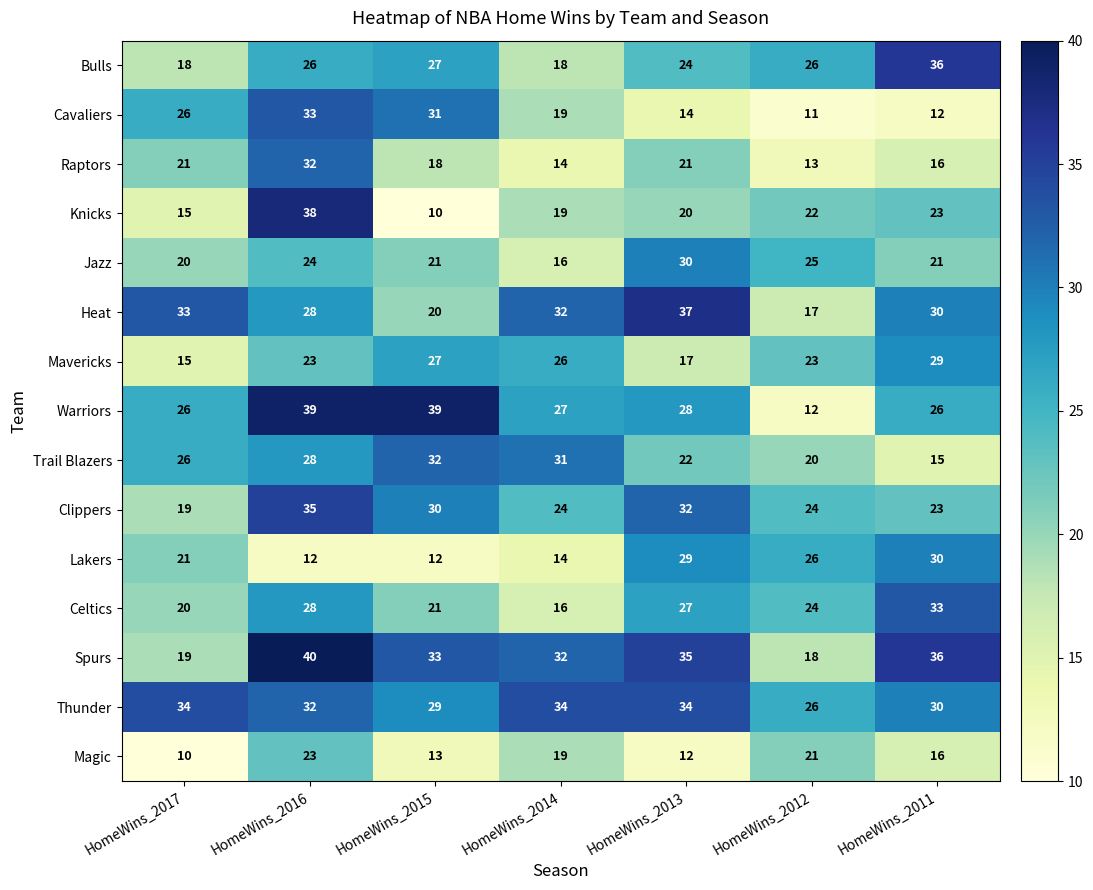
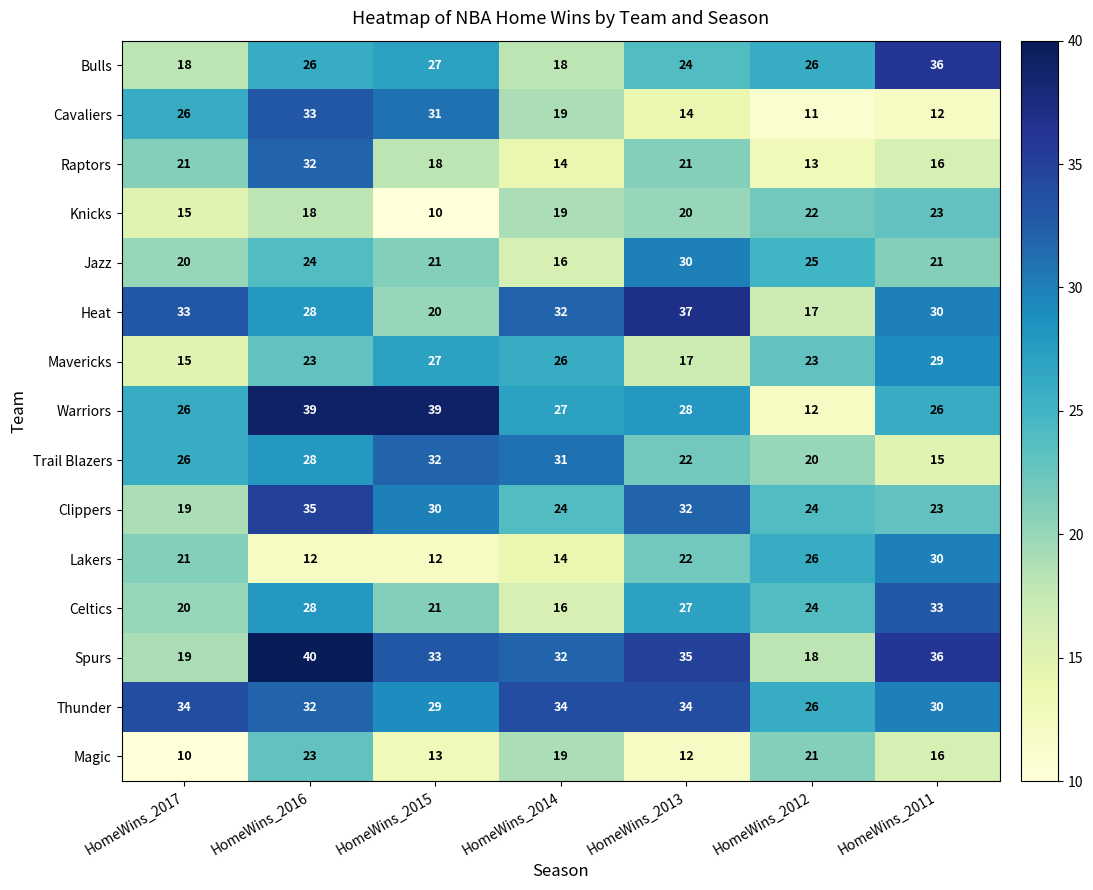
  {
    "Bulls": {
      "HomeWins_2017": 18,
      "HomeWins_2016": 26,
      "HomeWins_2015": 27,
      "HomeWins_2014": 18,
      "HomeWins_2013": 24,
      "HomeWins_2012": 26,
      "HomeWins_2011": 36
    },
    "Cavaliers": {
      "HomeWins_2017": 26,
      "HomeWins_2016": 33,
      "HomeWins_2015": 31,
      "HomeWins_2014": 19,
      "HomeWins_2013": 14,
      "HomeWins_2012": 11,
      "HomeWins_2011": 12
    },
    "Raptors": {
      "HomeWins_2017": 21,
      "HomeWins_2016": 32,
      "HomeWins_2015": 18,
      "HomeWins_2014": 14,
      "HomeWins_2013": 21,
      "HomeWins_2012": 13,
      "HomeWins_2011": 16
    },
    "Knicks": {
      "HomeWins_2017": 15,
-     "HomeWins_2016": 38,
+     "HomeWins_2016": 18,
      "HomeWins_2015": 10,
      "HomeWins_2014": 19,
      "HomeWins_2013": 20,
      "HomeWins_2012": 22,
      "HomeWins_2011": 23
    },
    "Jazz": {
      "HomeWins_2017": 20,
      "HomeWins_2016": 24,
      "HomeWins_2015": 21,
      "HomeWins_2014": 16,
      "HomeWins_2013": 30,
      "HomeWins_2012": 25,
      "HomeWins_2011": 21
    },
    "Heat": {
      "HomeWins_2017": 33,
      "HomeWins_2016": 28,
      "HomeWins_2015": 20,
      "HomeWins_2014": 32,
      "HomeWins_2013": 37,
      "HomeWins_2012": 17,
      "HomeWins_2011": 30
    },
    "Mavericks": {
      "HomeWins_2017": 15,
      "HomeWins_2016": 23,
      "HomeWins_2015": 27,
      "HomeWins_2014": 26,
      "HomeWins_2013": 17,
      "HomeWins_2012": 23,
      "HomeWins_2011": 29
    },
    "Warriors": {
      "HomeWins_2017": 26,
      "HomeWins_2016": 39,
      "HomeWins_2015": 39,
      "HomeWins_2014": 27,
      "HomeWins_2013": 28,
      "HomeWins_2012": 12,
      "HomeWins_2011": 26
    },
    "Trail Blazers": {
      "HomeWins_2017": 26,
      "HomeWins_2016": 28,
      "HomeWins_2015": 32,
      "HomeWins_2014": 31,
      "HomeWins_2013": 22,
      "HomeWins_2012": 20,
      "HomeWins_2011": 15
    },
    "Clippers": {
      "HomeWins_2017": 19,
      "HomeWins_2016": 35,
      "HomeWins_2015": 30,
      "HomeWins_2014": 24,
      "HomeWins_2013": 32,
      "HomeWins_2012": 24,
      "HomeWins_2011": 23
    },
    "Lakers": {
      "HomeWins_2017": 21,
      "HomeWins_2016": 12,
      "HomeWins_2015": 12,
      "HomeWins_2014": 14,
-     "HomeWins_2013": 29,
+     "HomeWins_2013": 22,
      "HomeWins_2012": 26,
      "HomeWins_2011": 30
    },
    "Celtics": {
      "HomeWins_2017": 20,
      "HomeWins_2016": 28,
      "HomeWins_2015": 21,
      "HomeWins_2014": 16,
      "HomeWins_2013": 27,
      "HomeWins_2012": 24,
      "HomeWins_2011": 33
    },
    "Spurs": {
      "HomeWins_2017": 19,
      "HomeWins_2016": 40,
      "HomeWins_2015": 33,
      "HomeWins_2014": 32,
      "HomeWins_2013": 35,
      "HomeWins_2012": 18,
      "HomeWins_2011": 36
    },
    "Thunder": {
      "HomeWins_2017": 34,
      "HomeWins_2016": 32,
      "HomeWins_2015": 29,
      "HomeWins_2014": 34,
      "HomeWins_2013": 34,
      "HomeWins_2012": 26,
      "HomeWins_2011": 30
    },
    "Magic": {
      "HomeWins_2017": 10,
      "HomeWins_2016": 23,
      "HomeWins_2015": 13,
      "HomeWins_2014": 19,
      "HomeWins_2013": 12,
      "HomeWins_2012": 21,
      "HomeWins_2011": 16
    }
  }
